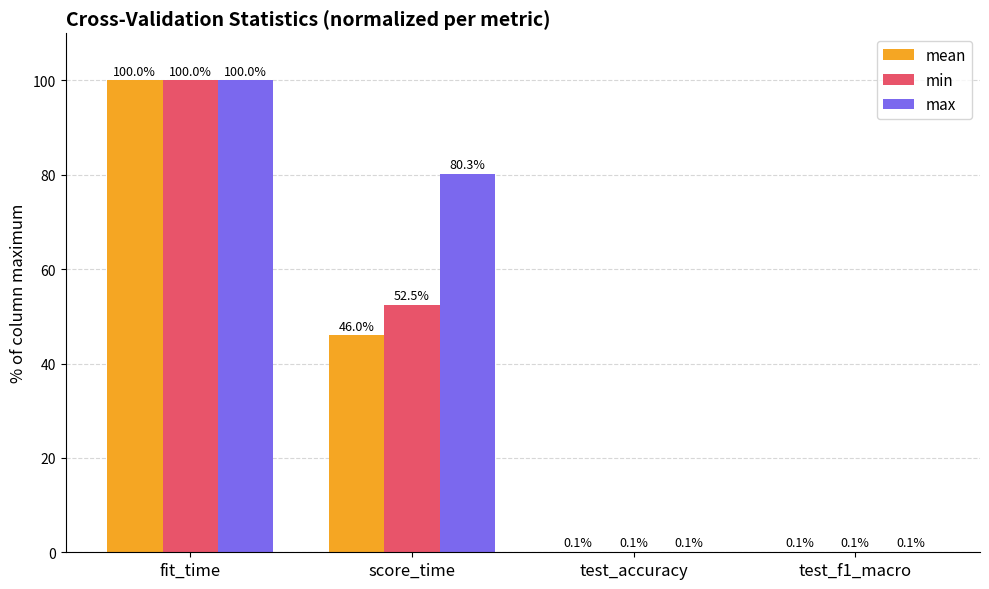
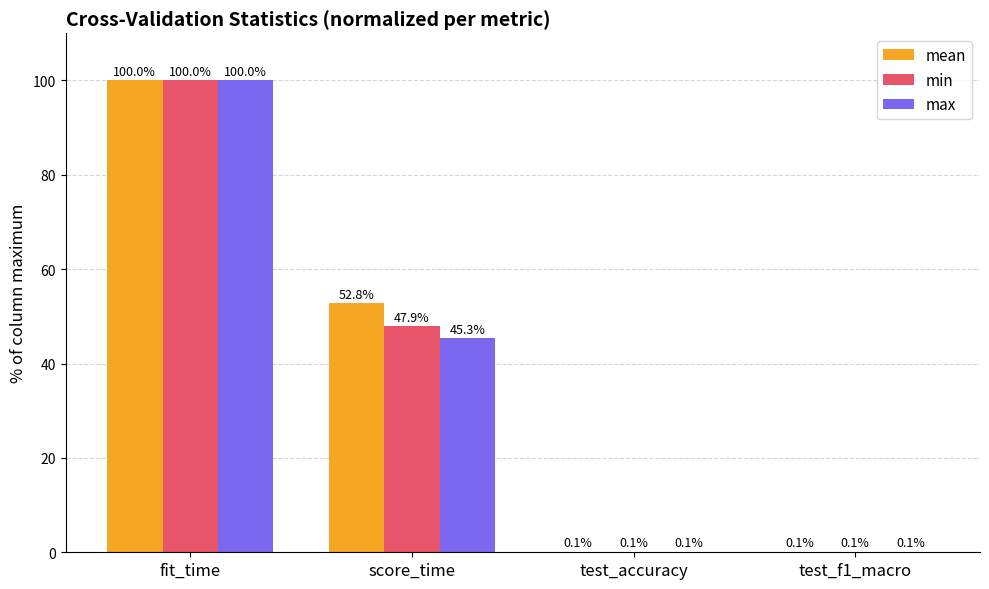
  {
    "mean": {
      "fit_time": "100.0%",
-     "score_time": "46.0%",
+     "score_time": "52.8%",
      "test_accuracy": "0.1%",
      "test_f1_macro": "0.1%"
    },
    "min": {
      "fit_time": "100.0%",
-     "score_time": "52.5%",
+     "score_time": "47.9%",
      "test_accuracy": "0.1%",
      "test_f1_macro": "0.1%"
    },
    "max": {
      "fit_time": "100.0%",
-     "score_time": "80.3%",
+     "score_time": "45.3%",
      "test_accuracy": "0.1%",
      "test_f1_macro": "0.1%"
    }
  }
